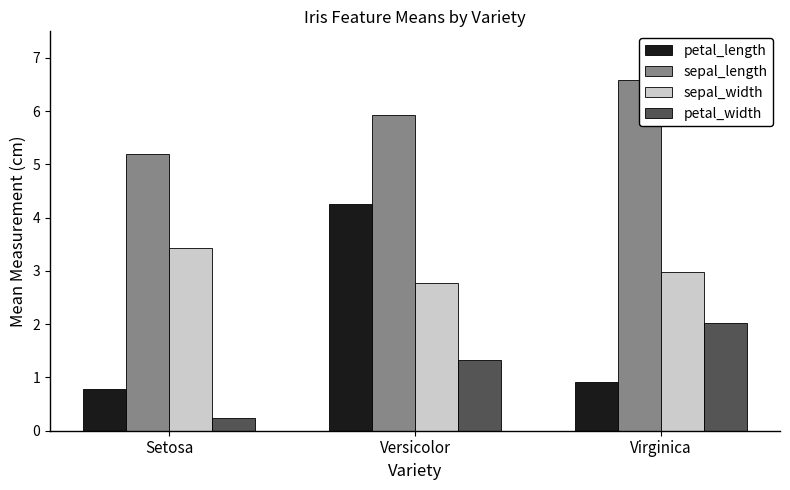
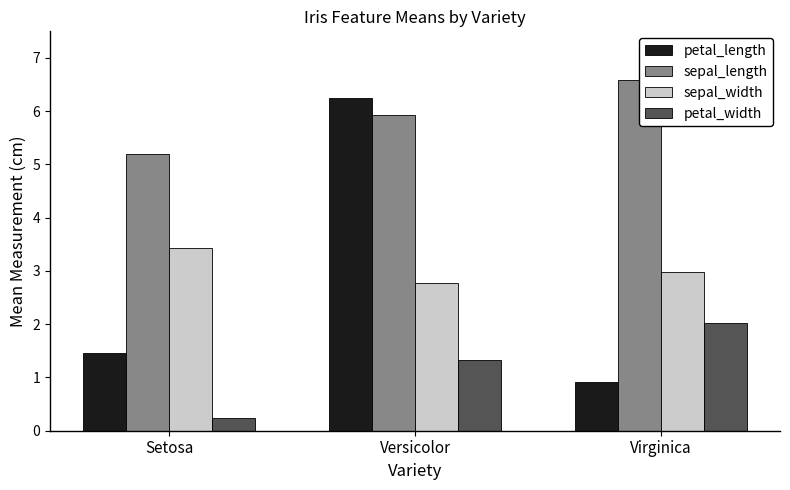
  {
    "petal_length": {
-     "Setosa": 0.8,
-     "Versicolor": 4.3,
+     "Setosa": 1.5,
+     "Versicolor": 6.2,
      "Virginica": 0.9
    },
    "sepal_length": {
      "Setosa": 5.2,
      "Versicolor": 5.9
    },
    "sepal_width": {
      "Setosa": 3.4,
      "Versicolor": 2.8,
      "Virginica": 3.0
    },
    "petal_width": {
      "Setosa": 0.2,
      "Versicolor": 1.3,
      "Virginica": 2.0
    }
  }
